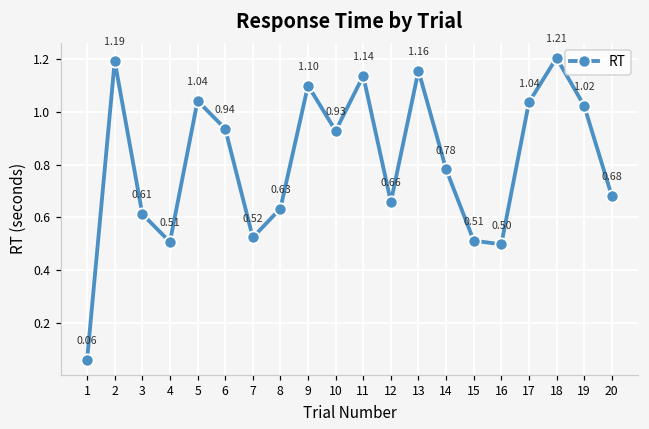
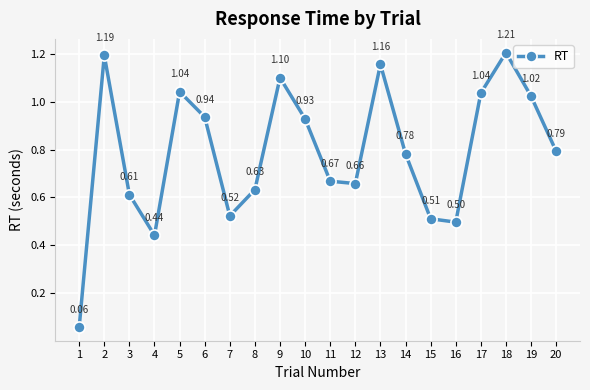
  {
    "1": 0.06,
    "2": 1.19,
    "3": 0.61,
-   "4": 0.51,
+   "4": 0.44,
    "5": 1.04,
    "6": 0.94,
    "7": 0.52,
    "8": 0.63,
    "9": 1.10,
    "10": 0.93,
-   "11": 1.14,
+   "11": 0.67,
    "12": 0.66,
    "13": 1.16,
    "14": 0.78,
    "15": 0.51,
    "16": 0.50,
    "17": 1.04,
    "18": 1.21,
    "19": 1.02,
-   "20": 0.68
+   "20": 0.79
  }
